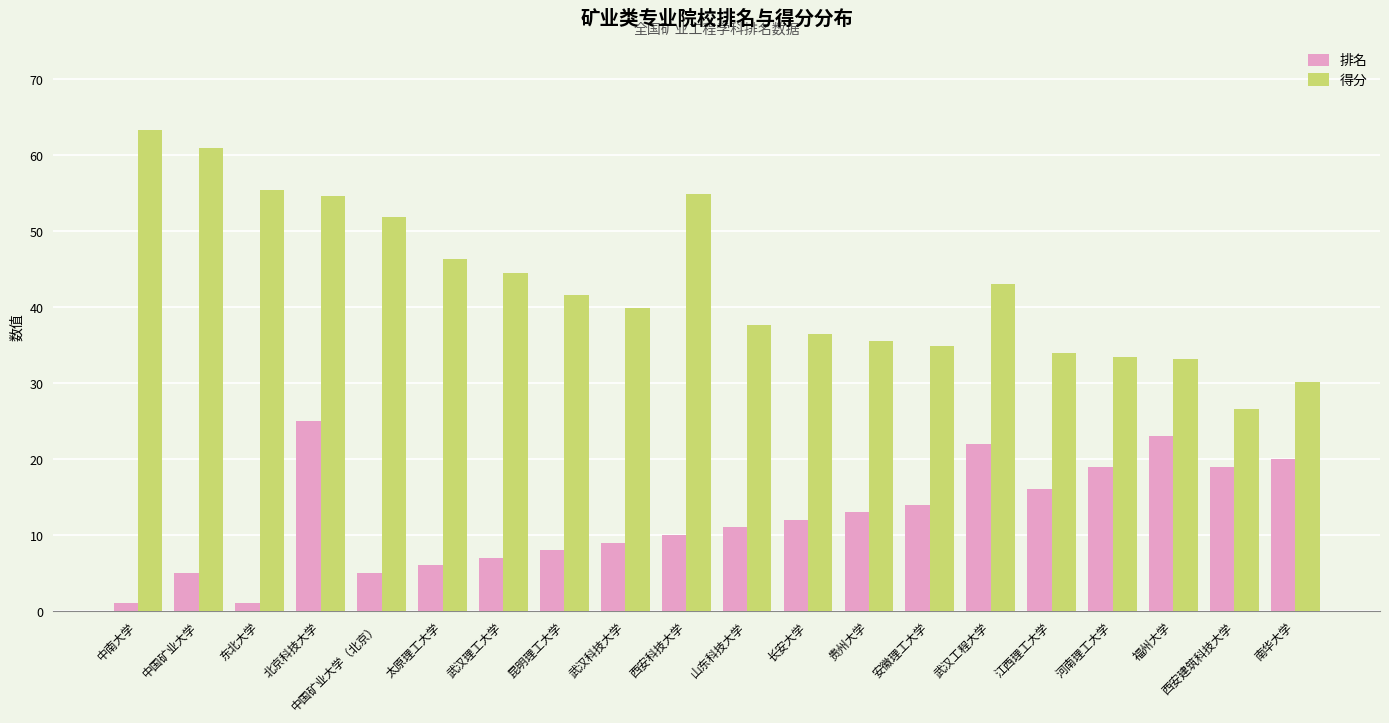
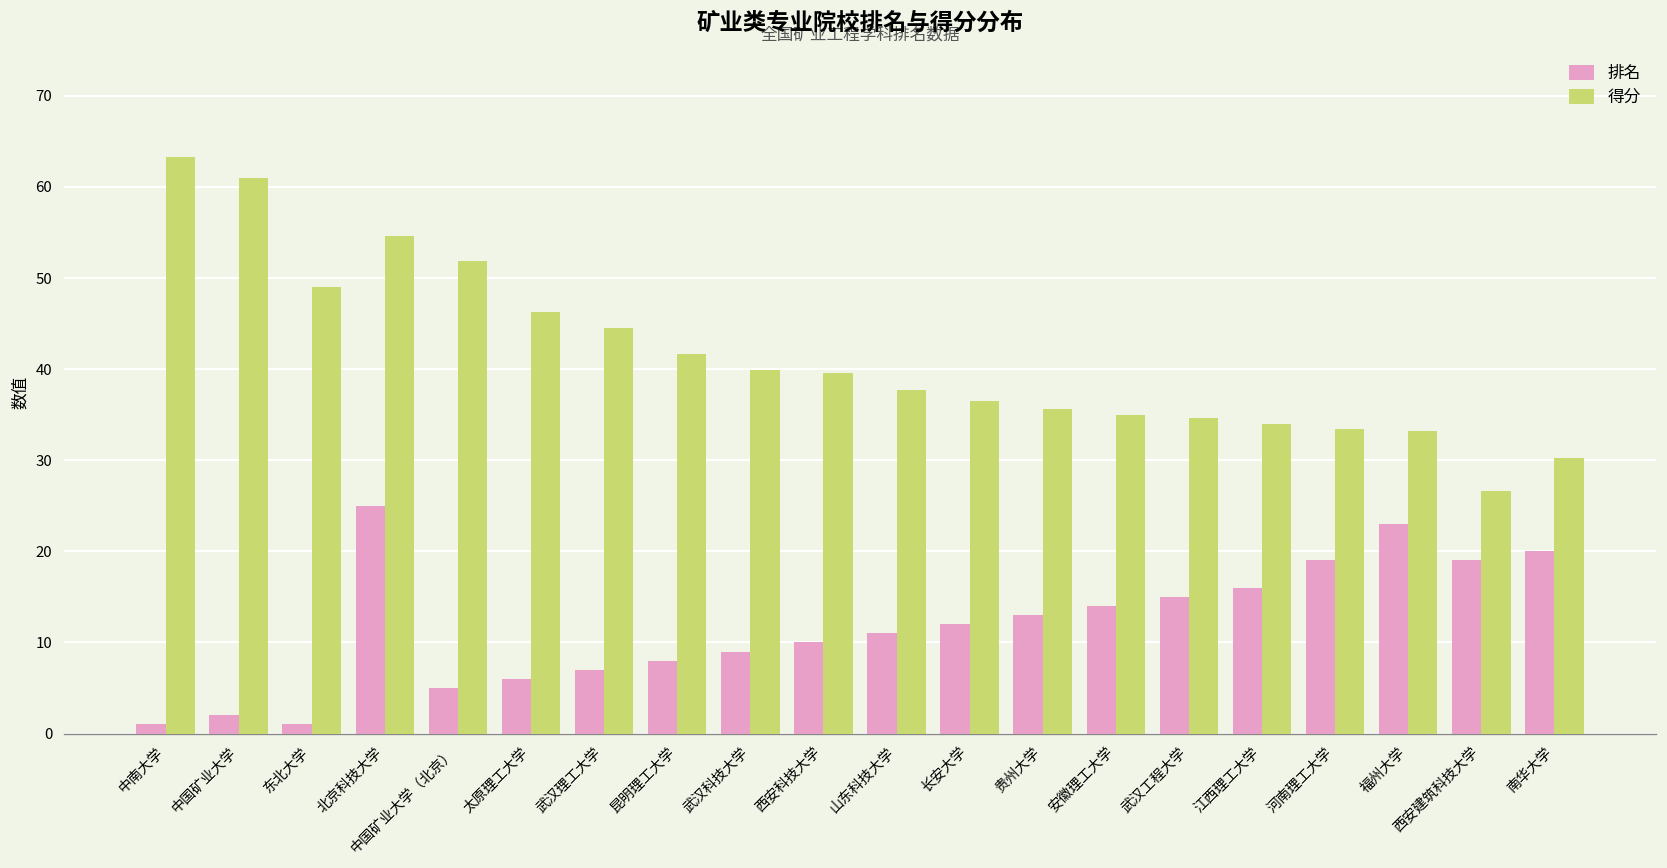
  {
    "排名": {
      "中南大学": 1,
-     "中国矿业大学": 5,
+     "中国矿业大学": 2,
      "东北大学": 1,
      "北京科技大学": 25,
      "中国矿业大学（北京）": 5,
      "太原理工大学": 6,
      "武汉理工大学": 7,
      "昆明理工大学": 8,
      "武汉科技大学": 9,
      "西安科技大学": 10,
      "山东科技大学": 11,
      "长安大学": 12,
      "贵州大学": 13,
      "安徽理工大学": 14,
-     "武汉工程大学": 22,
+     "武汉工程大学": 15,
      "江西理工大学": 16,
      "河南理工大学": 19,
      "福州大学": 23,
      "西安建筑科技大学": 19,
      "南华大学": 20
    },
    "得分": {
      "中南大学": 63,
      "中国矿业大学": 61,
-     "东北大学": 55,
+     "东北大学": 49,
      "北京科技大学": 55,
      "中国矿业大学（北京）": 52,
      "太原理工大学": 46,
      "武汉理工大学": 45,
      "昆明理工大学": 42,
      "武汉科技大学": 40,
-     "西安科技大学": 55,
+     "西安科技大学": 40,
      "山东科技大学": 38,
      "长安大学": 37,
      "贵州大学": 36,
      "安徽理工大学": 35,
-     "武汉工程大学": 43,
+     "武汉工程大学": 35,
      "江西理工大学": 34,
      "河南理工大学": 33,
      "福州大学": 33,
      "西安建筑科技大学": 27,
      "南华大学": 30
    }
  }
